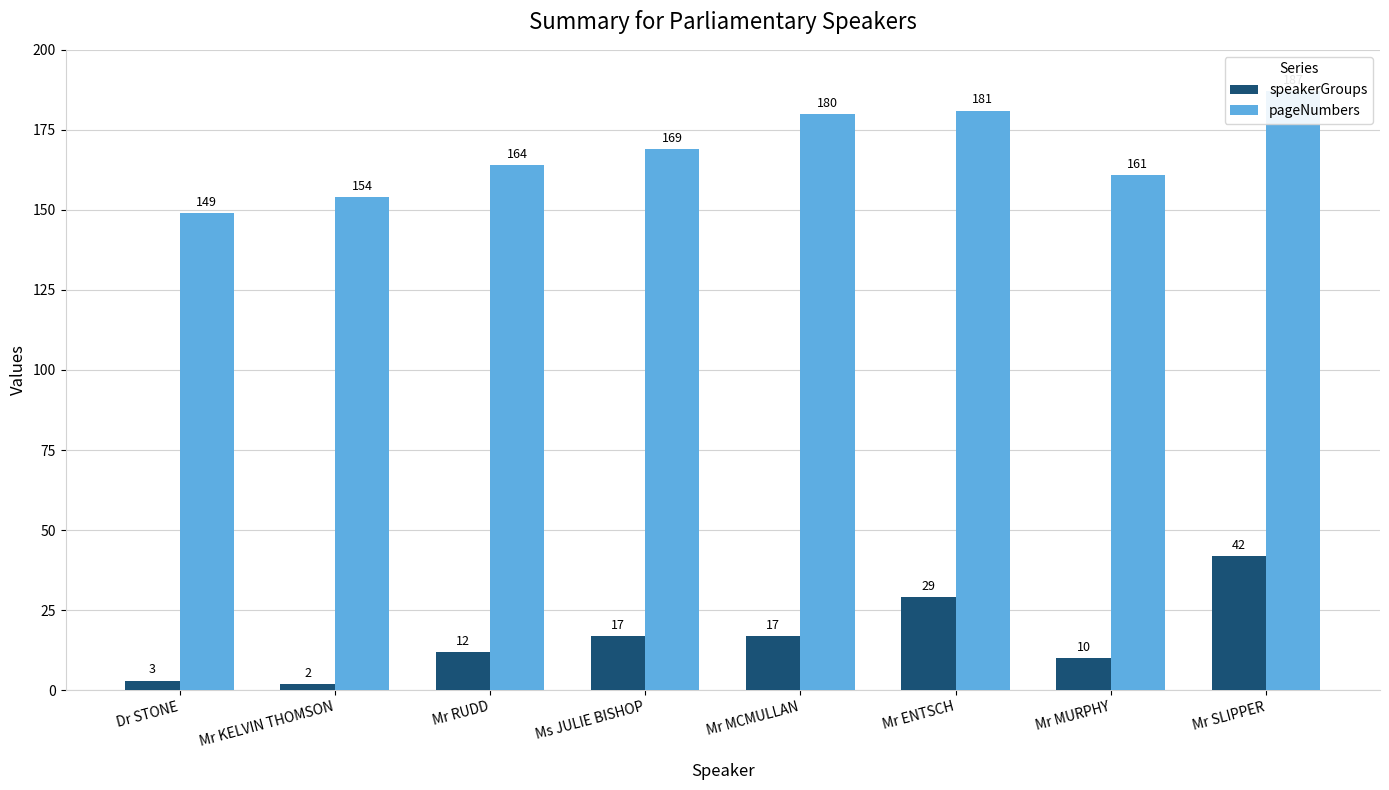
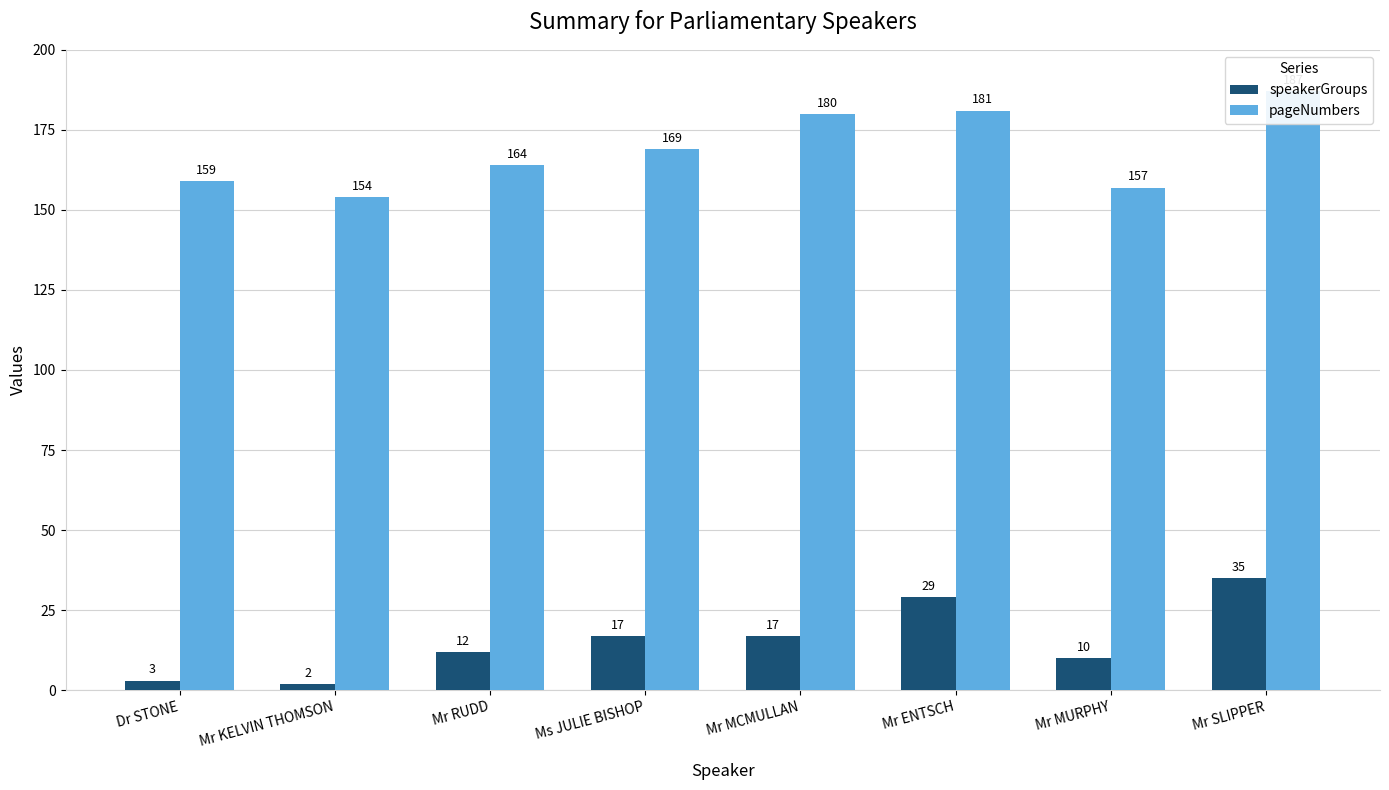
  {
    "speakerGroups": {
      "Dr STONE": 3,
      "Mr KELVIN THOMSON": 2,
      "Mr RUDD": 12,
      "Ms JULIE BISHOP": 17,
      "Mr MCMULLAN": 17,
      "Mr ENTSCH": 29,
      "Mr MURPHY": 10,
-     "Mr SLIPPER": 42
+     "Mr SLIPPER": 35
    },
    "pageNumbers": {
-     "Dr STONE": 149,
+     "Dr STONE": 159,
      "Mr KELVIN THOMSON": 154,
      "Mr RUDD": 164,
      "Ms JULIE BISHOP": 169,
      "Mr MCMULLAN": 180,
      "Mr ENTSCH": 181,
-     "Mr MURPHY": 161
+     "Mr MURPHY": 157
    }
  }
